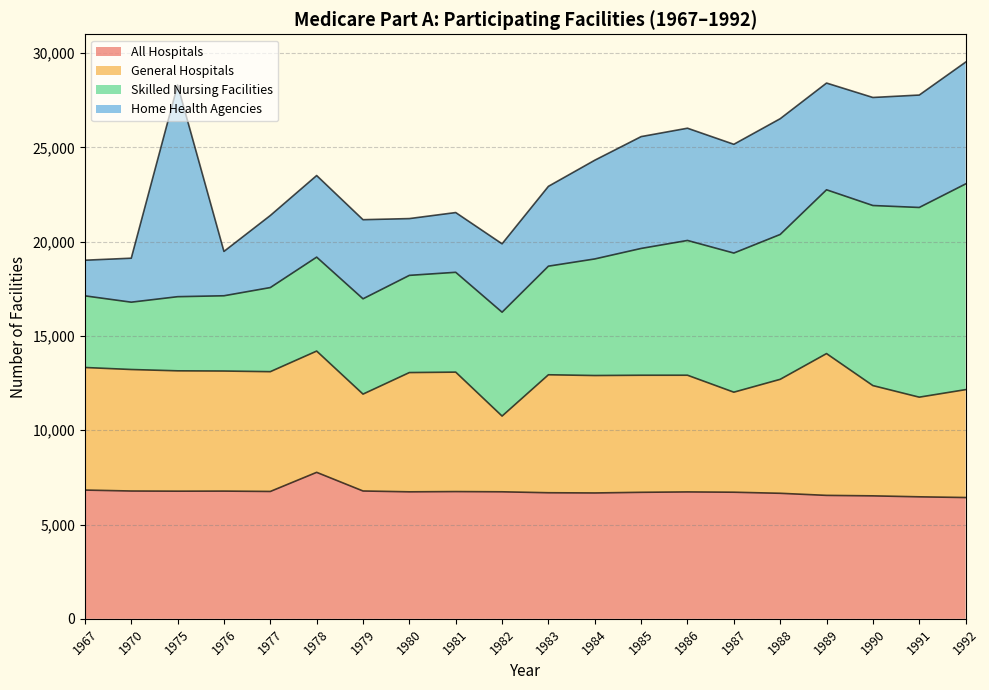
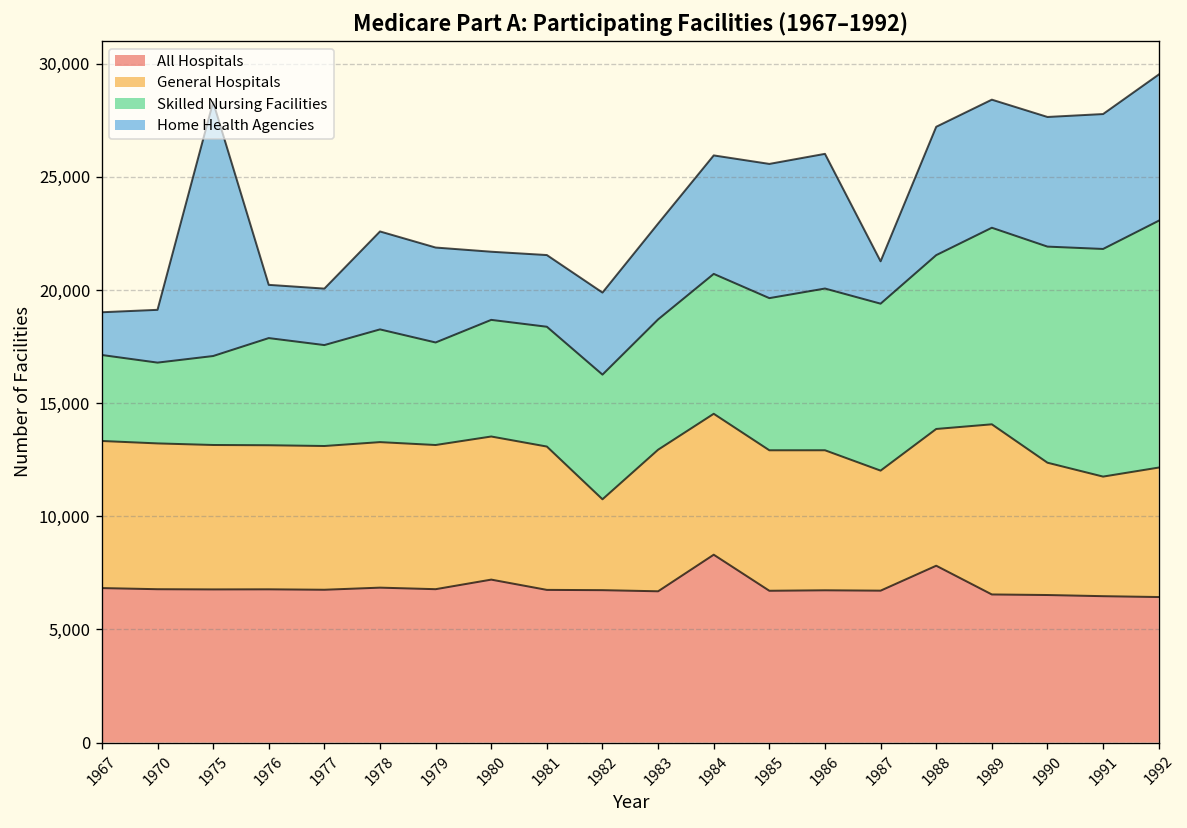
  {
    "All Hospitals": {
      "1967": "6,800",
      "1970": "6,800",
      "1975": "6,800",
      "1976": "6,800",
      "1977": "6,800",
-     "1978": "7,800",
+     "1978": "6,800",
      "1979": "6,800",
-     "1980": "6,700",
+     "1980": "7,200",
      "1981": "6,700",
      "1982": "6,700",
      "1983": "6,700",
-     "1984": "6,700",
+     "1984": "8,300",
      "1985": "6,700",
      "1986": "6,700",
      "1987": "6,700",
-     "1988": "6,700",
+     "1988": "7,800",
      "1989": "6,500",
      "1990": "6,500",
      "1991": "6,500",
      "1992": "6,400"
    },
    "General Hospitals": {
      "1967": "6,500",
      "1970": "6,400",
      "1975": "6,400",
      "1976": "6,400",
      "1977": "6,400",
      "1978": "6,400",
-     "1979": "5,100",
+     "1979": "6,400",
      "1980": "6,300",
      "1981": "6,300",
      "1982": "4,000",
      "1983": "6,300",
      "1984": "6,200",
      "1985": "6,200",
      "1986": "6,200",
      "1987": "5,300",
      "1988": "6,000",
      "1989": "7,500",
      "1990": "5,800",
      "1991": "5,300",
      "1992": "5,700"
    },
    "Skilled Nursing Facilities": {
      "1967": "3,800",
      "1970": "3,600",
      "1975": "3,900",
-     "1976": "4,000",
+     "1976": "4,700",
      "1977": "4,500",
      "1978": "5,000",
-     "1979": "5,100",
+     "1979": "4,500",
      "1980": "5,200",
      "1981": "5,300",
      "1982": "5,500",
      "1983": "5,800",
      "1984": "6,200",
      "1985": "6,700",
      "1986": "7,100",
      "1987": "7,400",
      "1988": "7,700",
      "1989": "8,700",
      "1990": "9,600",
      "1991": "10,100",
      "1992": "10,900"
    },
    "Home Health Agencies": {
      "1967": "1,900",
      "1970": "2,300",
      "1976": "2,400",
-     "1977": "3,800",
+     "1977": "2,500",
      "1978": "4,300",
      "1979": "4,200",
      "1980": "3,000",
      "1981": "3,200",
      "1982": "3,600",
      "1983": "4,200",
      "1984": "5,200",
      "1985": "5,900",
      "1986": "6,000",
-     "1987": "5,800",
-     "1988": "6,100",
+     "1987": "1,900",
+     "1988": "5,700",
      "1989": "5,700",
      "1990": "5,700",
      "1991": "6,000",
      "1992": "6,500"
    }
  }
